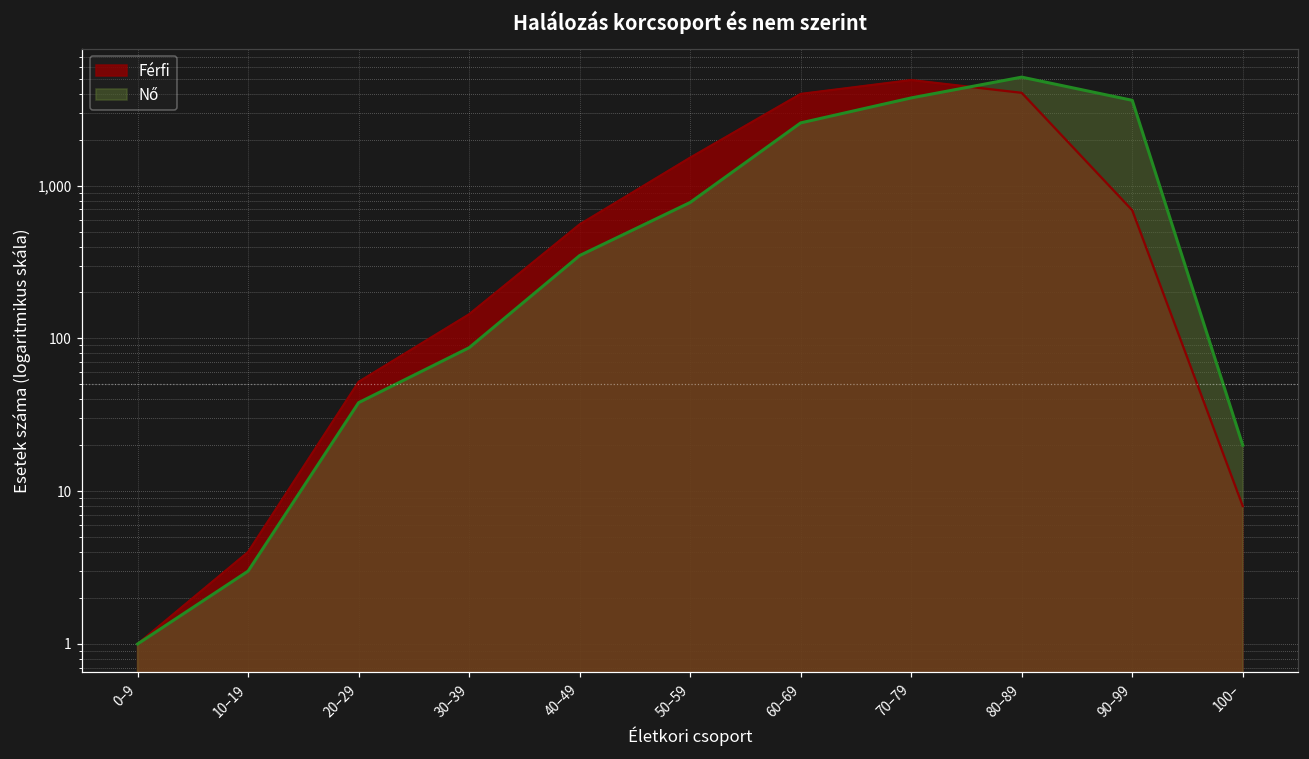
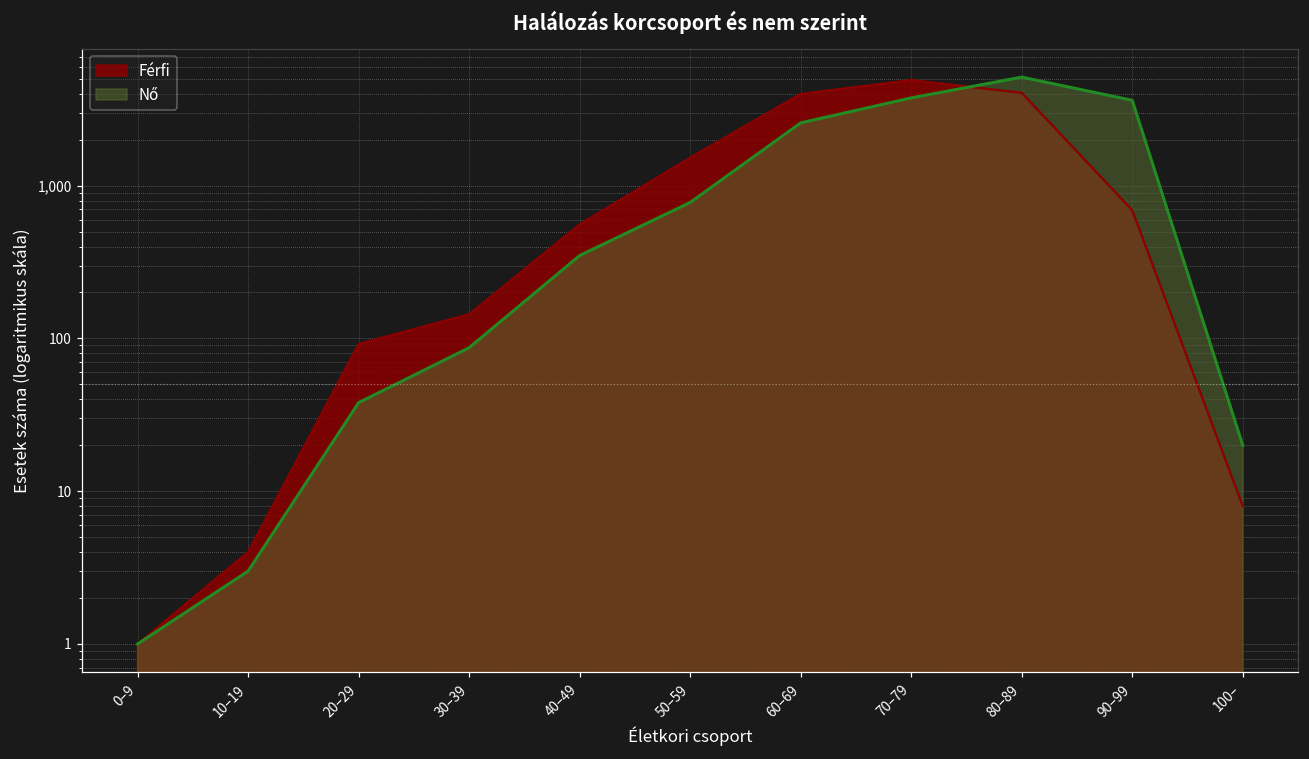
  {
    "Férfi": {
      "10–19": "4",
-     "20–29": "52",
+     "20–29": "90",
      "30–39": "140",
      "40–49": "560",
      "50–59": "1,500",
      "60–69": "4,000",
      "70–79": "4,900",
      "80–89": "4,100",
      "90–99": "700",
      "100–": "8"
    },
    "Nő": {
      "10–19": "3",
      "20–29": "38",
      "30–39": "90",
      "40–49": "350",
      "50–59": "800",
      "60–69": "2,600",
      "70–79": "3,800",
      "80–89": "5,100",
      "90–99": "3,600",
      "100–": "20"
    }
  }
